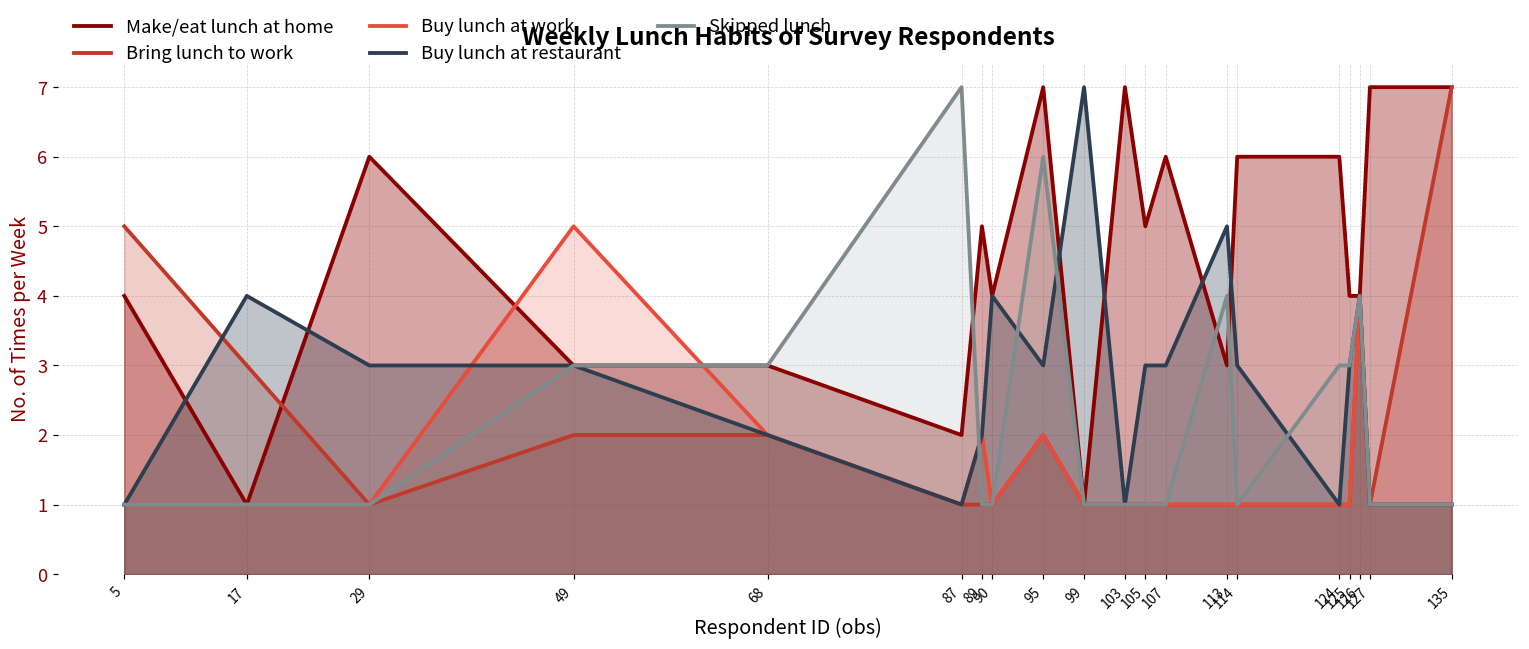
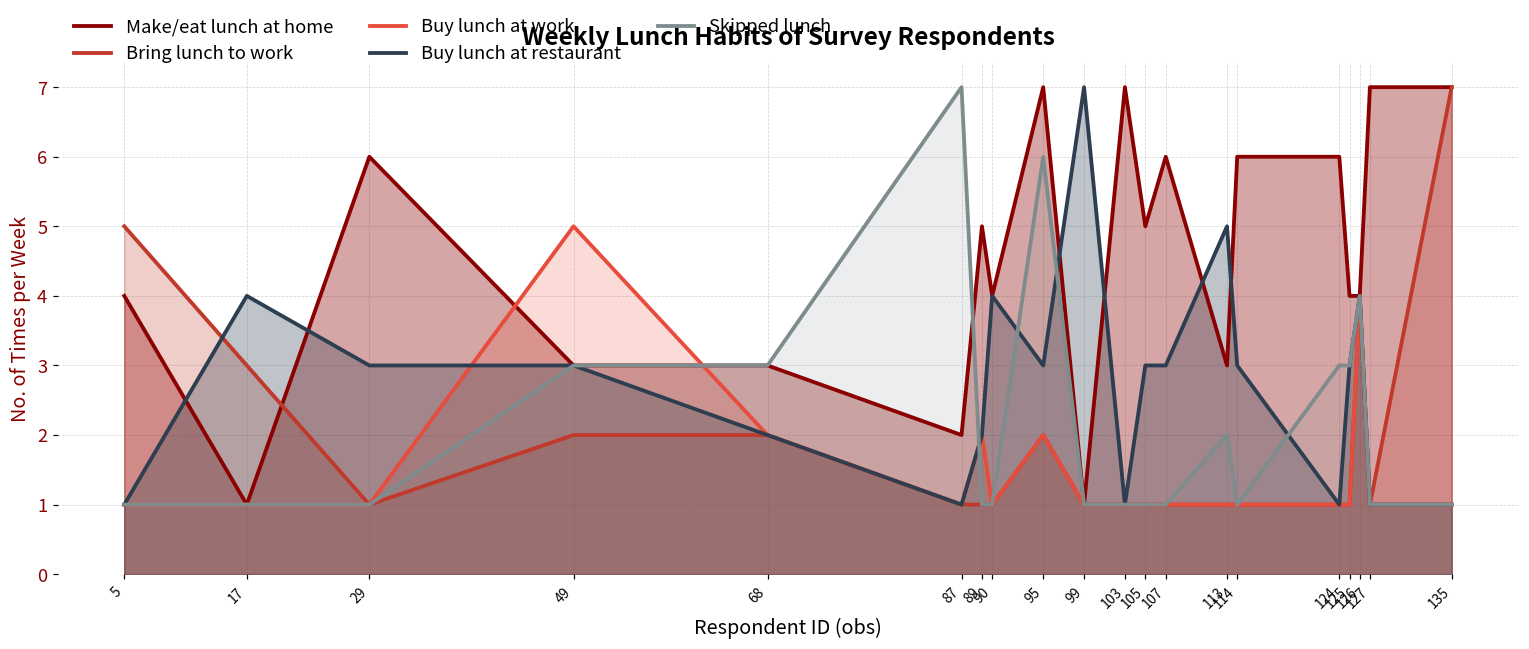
  {
    "Make/eat lunch at home": {
      "5": 4,
      "29": 6,
      "87": 2,
      "89": 5,
      "95": 7,
      "103": 7,
      "105": 5,
      "107": 6,
      "113": 3,
      "114": 6,
      "124": 6,
      "125": 4,
      "127": 7
    },
    "Buy lunch at restaurant": {
      "17": 4,
      "29": 3,
      "95": 3,
      "99": 7,
      "105": 3,
      "107": 3,
      "113": 5,
      "114": 3
    },
    "Skipped lunch": {
      "87": 7,
      "95": 6,
-     "113": 4,
+     "113": 2,
      "124": 3
    }
  }
